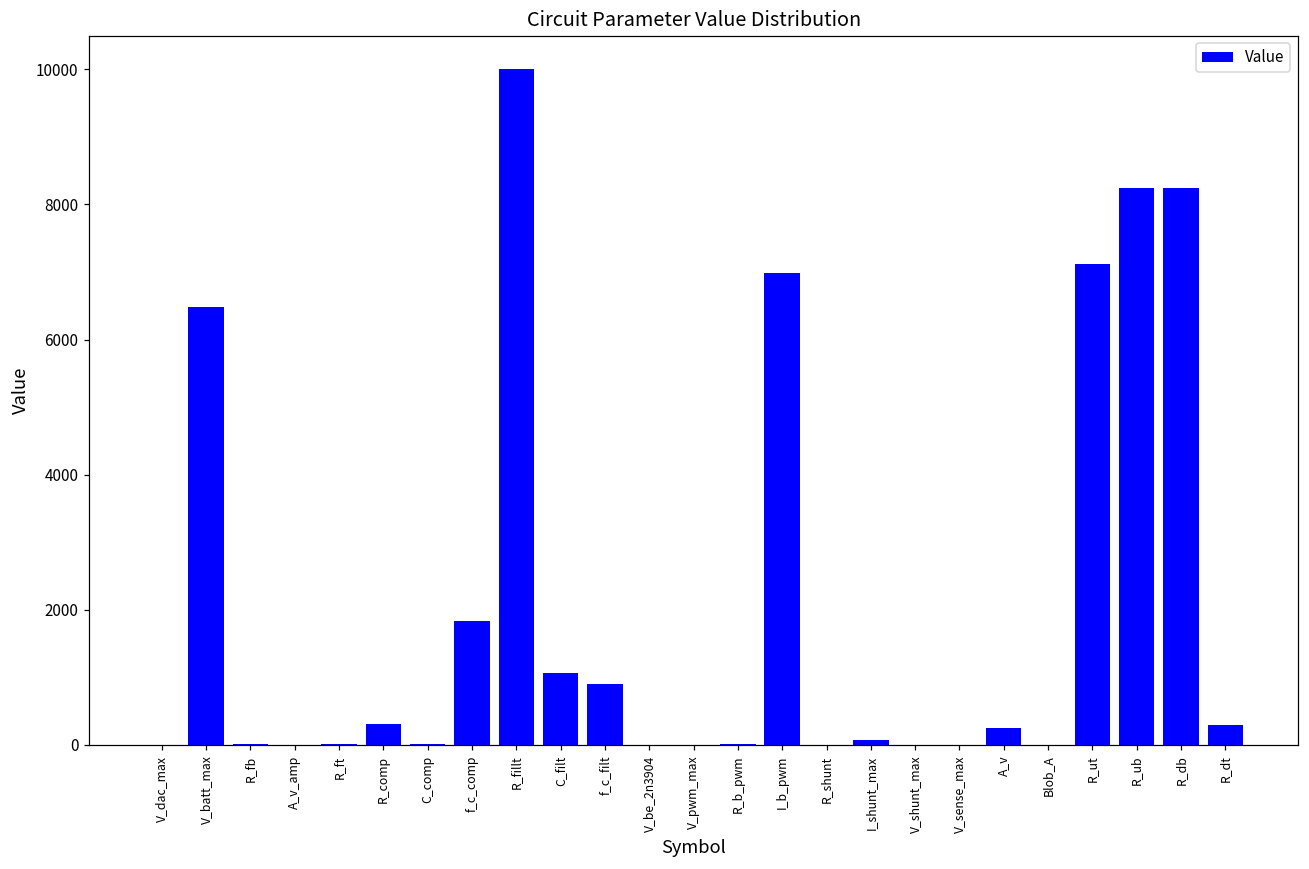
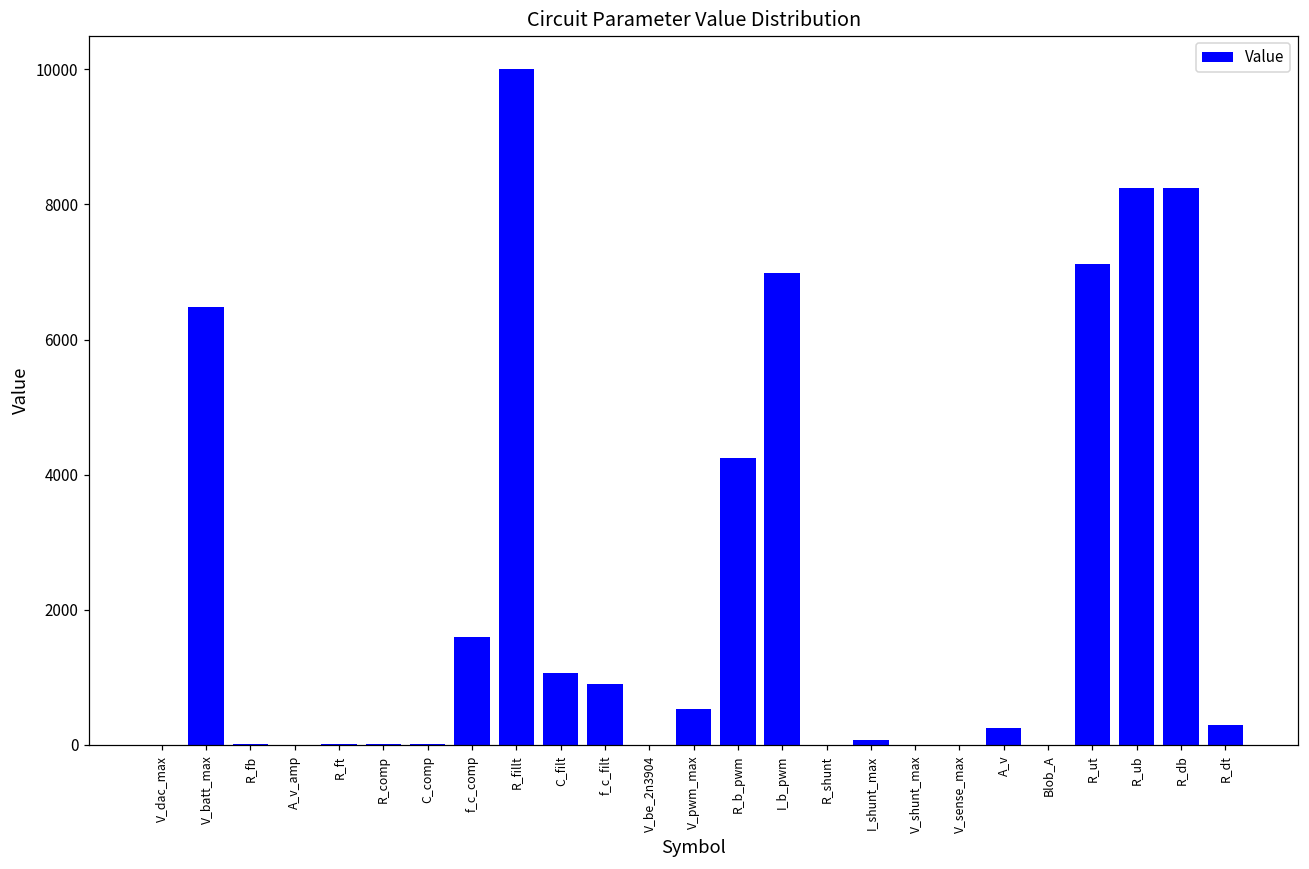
  {
    "V_batt_max": 6500,
-   "R_comp": 300,
-   "f_c_comp": 1800,
+   "R_comp": 0,
+   "f_c_comp": 1600,
    "R_fillt": 10000,
    "C_filt": 1100,
    "f_c_filt": 900,
-   "V_pwm_max": 0,
-   "R_b_pwm": 0,
+   "V_pwm_max": 500,
+   "R_b_pwm": 4200,
    "I_b_pwm": 7000,
    "I_shunt_max": 100,
    "A_v": 300,
    "R_ut": 7100,
    "R_ub": 8200,
    "R_db": 8200,
    "R_dt": 300
  }
